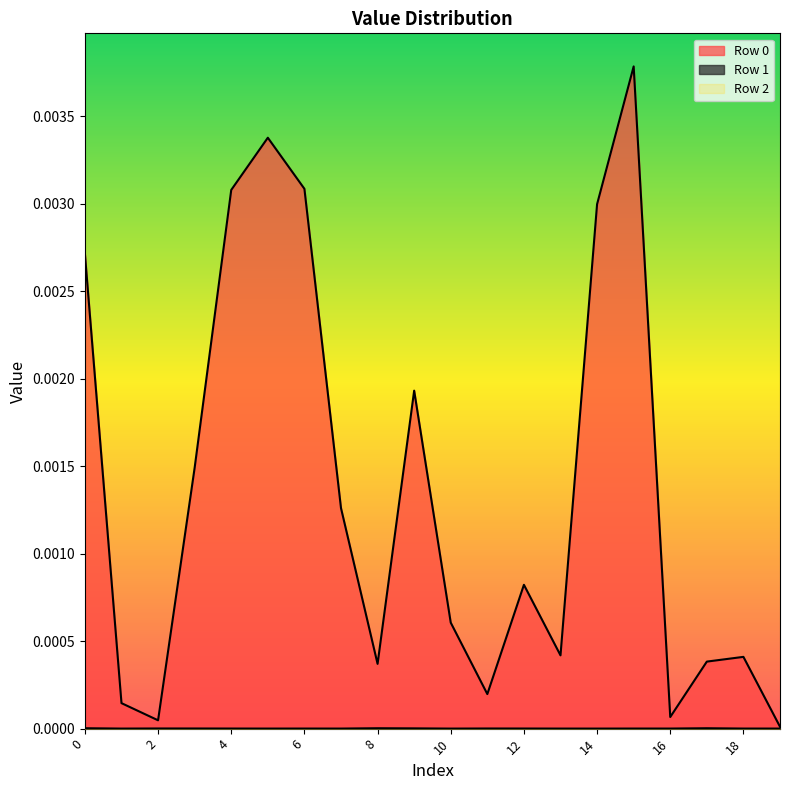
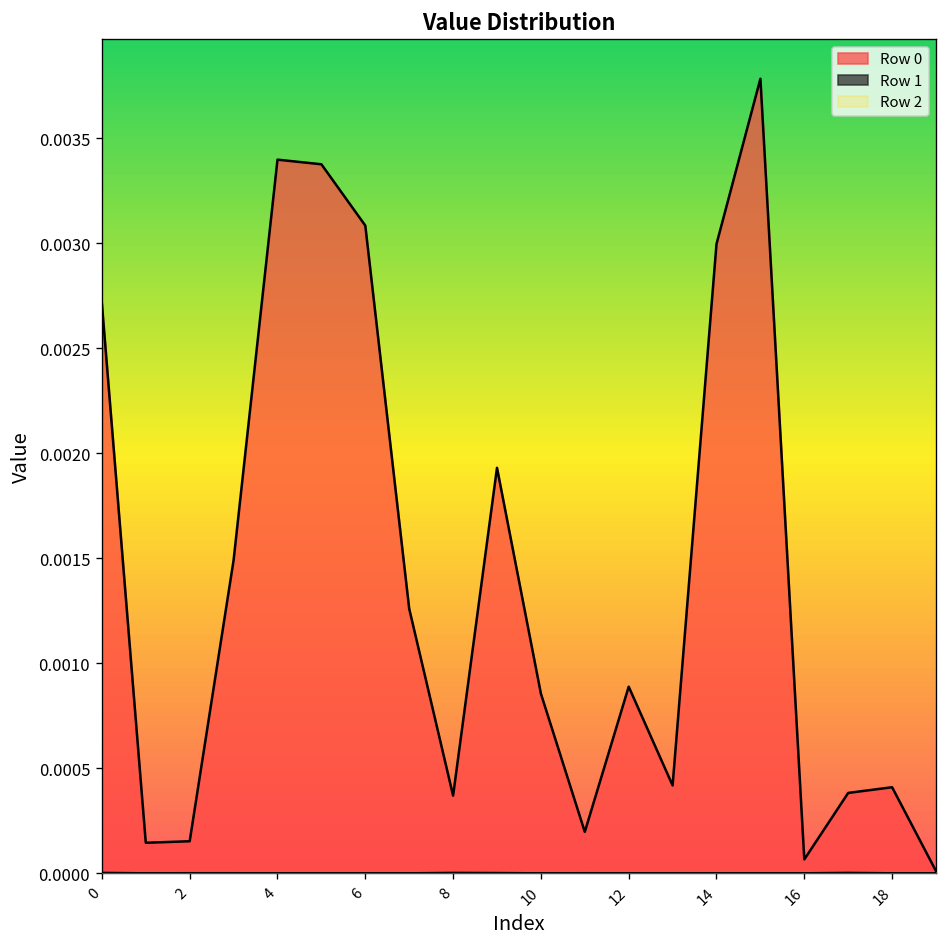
  {
    "Row 0": {
      "0": 0.00271,
-     "2": 0.00005,
-     "4": 0.00308,
+     "2": 0.00015,
+     "4": 0.00340,
      "6": 0.00308,
      "8": 0.00037,
-     "10": 0.00061,
-     "12": 0.00082,
+     "10": 0.00086,
+     "12": 0.00089,
      "14": 0.00300,
      "16": 0.00007,
      "18": 0.00041
    }
  }
